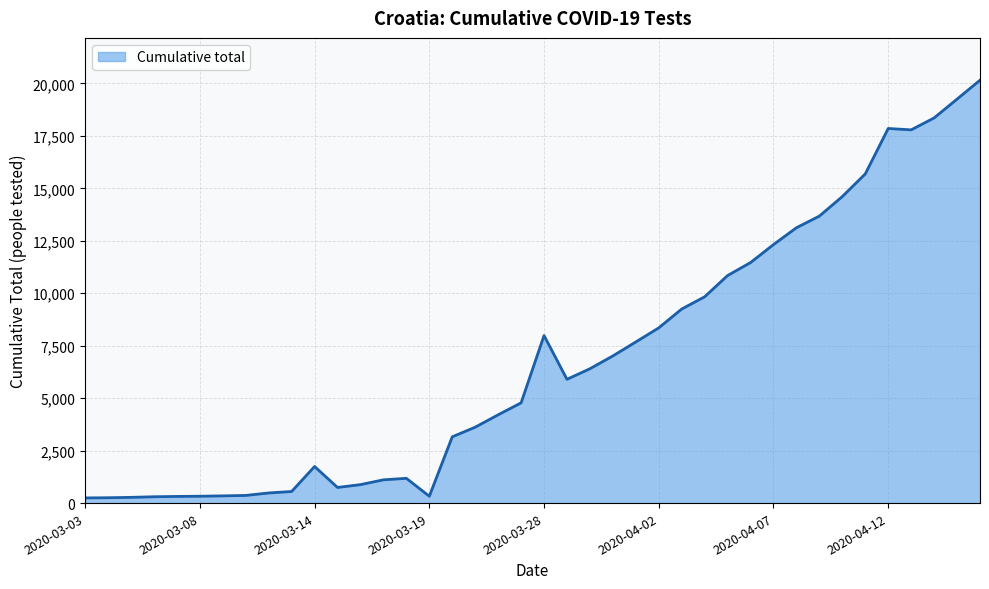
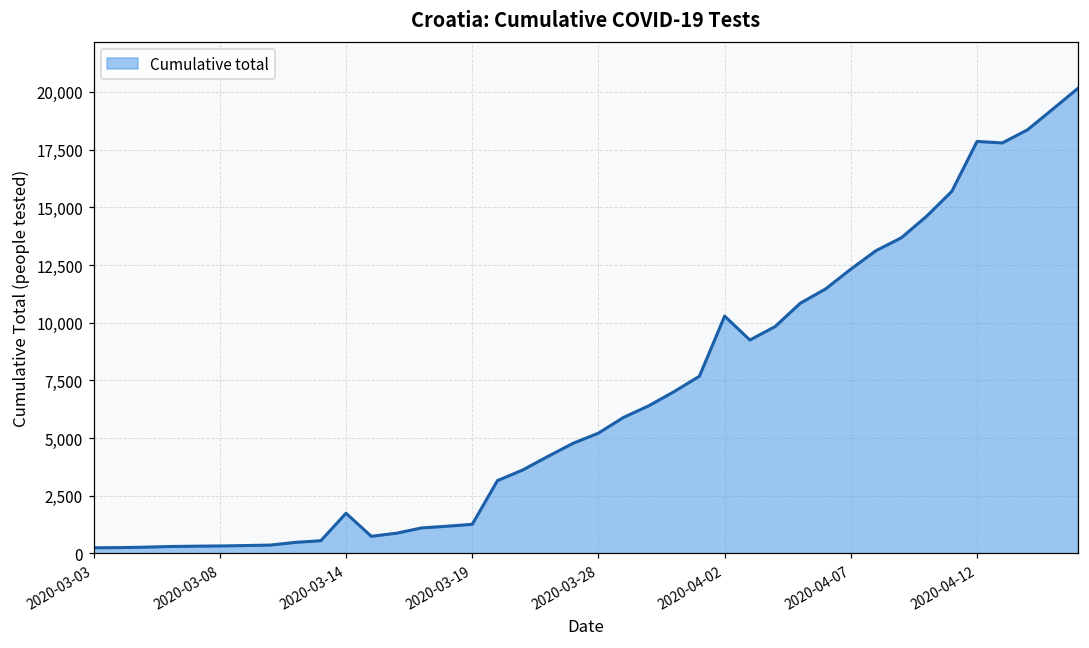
  {
    "2020-03-03": "200",
    "2020-03-08": "300",
    "2020-03-14": "1,700",
-   "2020-03-19": "300",
-   "2020-03-28": "8,000",
-   "2020-04-02": "8,400",
+   "2020-03-19": "1,300",
+   "2020-03-28": "5,200",
+   "2020-04-02": "10,300",
    "2020-04-07": "12,300",
    "2020-04-12": "17,900"
  }
